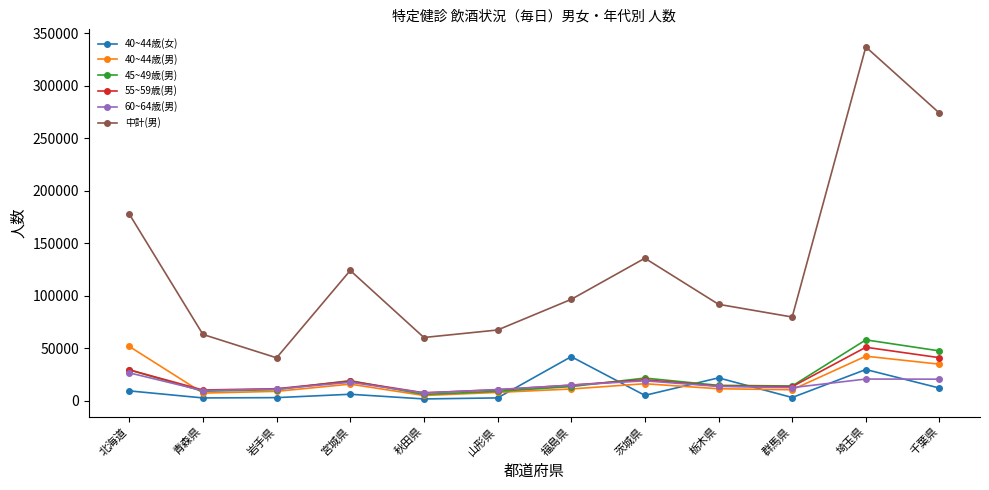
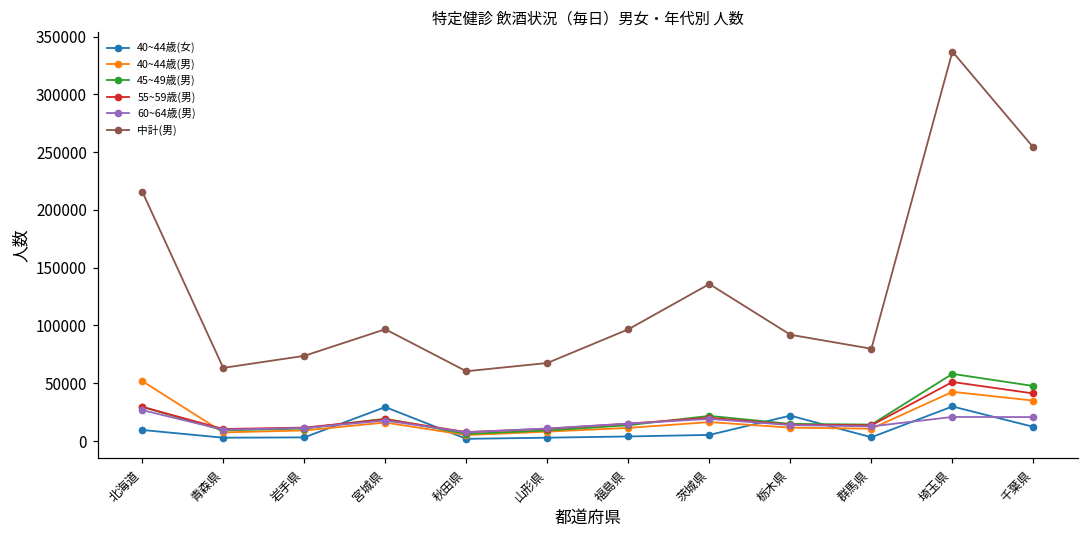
  {
    "40~44歳(女)": {
      "北海道": 10000,
      "青森県": 3000,
      "岩手県": 3000,
-     "宮城県": 6000,
+     "宮城県": 29000,
      "秋田県": 2000,
      "山形県": 3000,
-     "福島県": 42000,
+     "福島県": 4000,
      "茨城県": 5000,
      "栃木県": 22000,
      "群馬県": 3000,
      "埼玉県": 30000,
      "千葉県": 12000
    },
    "40~44歳(男)": {
      "北海道": 52000,
      "茨城県": 16000,
      "埼玉県": 43000,
      "千葉県": 35000
    },
    "45~49歳(男)": {
      "埼玉県": 58000,
      "千葉県": 48000
    },
    "55~59歳(男)": {
      "埼玉県": 51000,
      "千葉県": 41000
    },
    "60~64歳(男)": {
      "北海道": 27000,
      "埼玉県": 21000,
      "千葉県": 21000
    },
    "中計(男)": {
-     "北海道": 178000,
+     "北海道": 216000,
      "青森県": 63000,
-     "岩手県": 41000,
-     "宮城県": 124000,
+     "岩手県": 74000,
+     "宮城県": 97000,
      "秋田県": 60000,
      "山形県": 68000,
      "福島県": 97000,
      "茨城県": 136000,
      "栃木県": 92000,
      "群馬県": 80000,
      "埼玉県": 337000,
-     "千葉県": 274000
+     "千葉県": 254000
    }
  }
